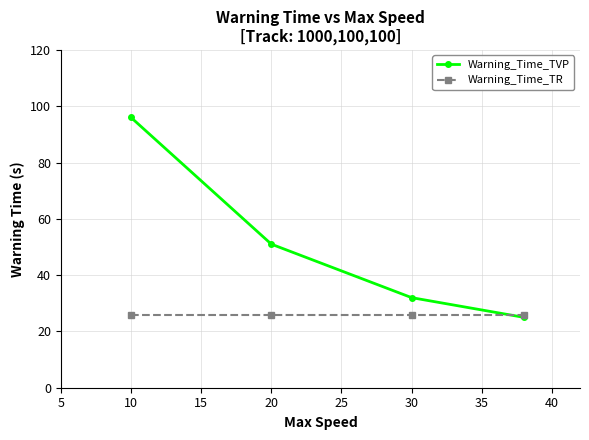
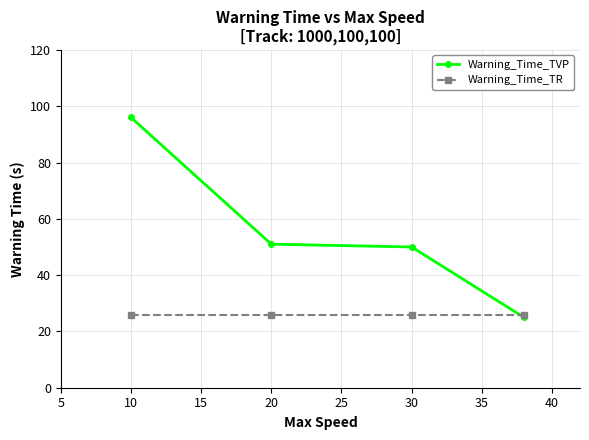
  {
    "Warning_Time_TVP": {
      "10": 96,
      "20": 51,
-     "30": 32
+     "30": 50
    },
    "Warning_Time_TR": {
      "10": 26,
      "20": 26,
      "30": 26
    }
  }
